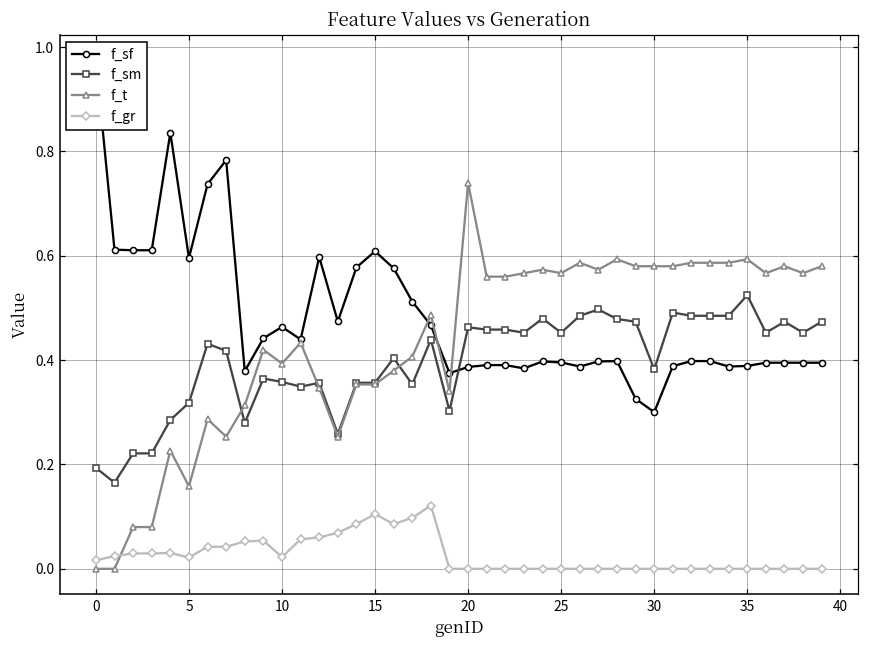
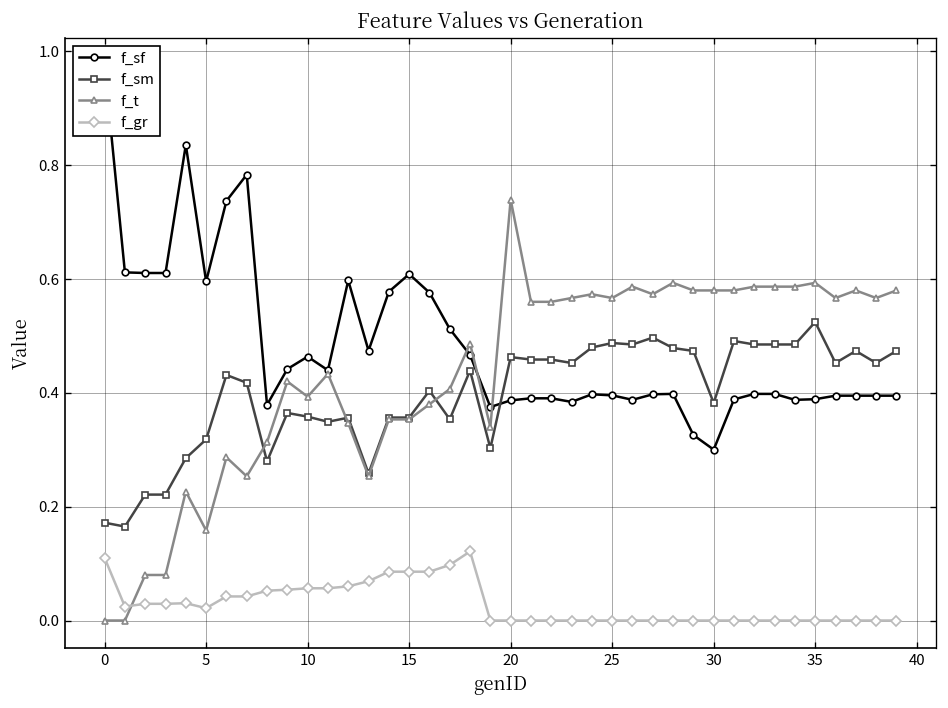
  {
    "f_sf": {
      "5": 0.60,
      "10": 0.46,
      "15": 0.61,
      "20": 0.39,
      "25": 0.40,
      "30": 0.30,
      "35": 0.39
    },
    "f_sm": {
-     "0": 0.19,
+     "0": 0.17,
      "5": 0.32,
      "10": 0.36,
      "20": 0.46,
-     "25": 0.45,
+     "25": 0.49,
      "30": 0.38,
      "35": 0.52
    },
    "f_t": {
      "0": 0.00,
      "5": 0.16,
      "10": 0.39,
      "20": 0.74,
      "25": 0.57,
      "30": 0.58,
      "35": 0.59
    },
    "f_gr": {
-     "0": 0.02,
+     "0": 0.11,
      "5": 0.02,
-     "10": 0.02,
-     "15": 0.10,
+     "10": 0.06,
+     "15": 0.09,
      "20": 0.00,
      "25": 0.00,
      "30": 0.00,
      "35": 0.00
    }
  }
